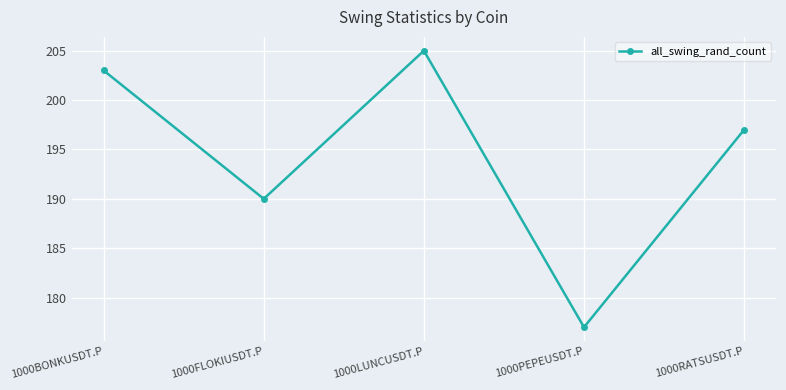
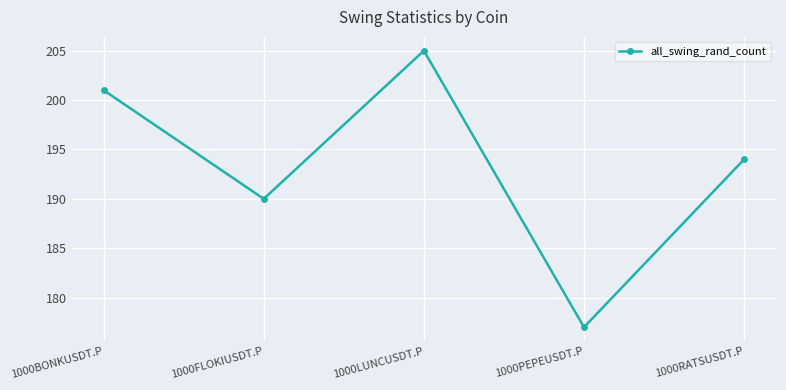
  {
-   "1000BONKUSDT.P": 203,
+   "1000BONKUSDT.P": 201,
    "1000FLOKIUSDT.P": 190,
    "1000LUNCUSDT.P": 205,
    "1000PEPEUSDT.P": 177,
-   "1000RATSUSDT.P": 197
+   "1000RATSUSDT.P": 194
  }
